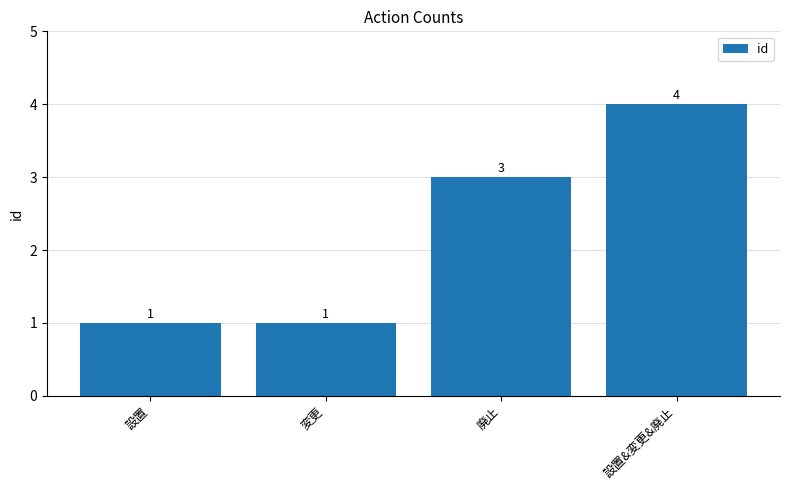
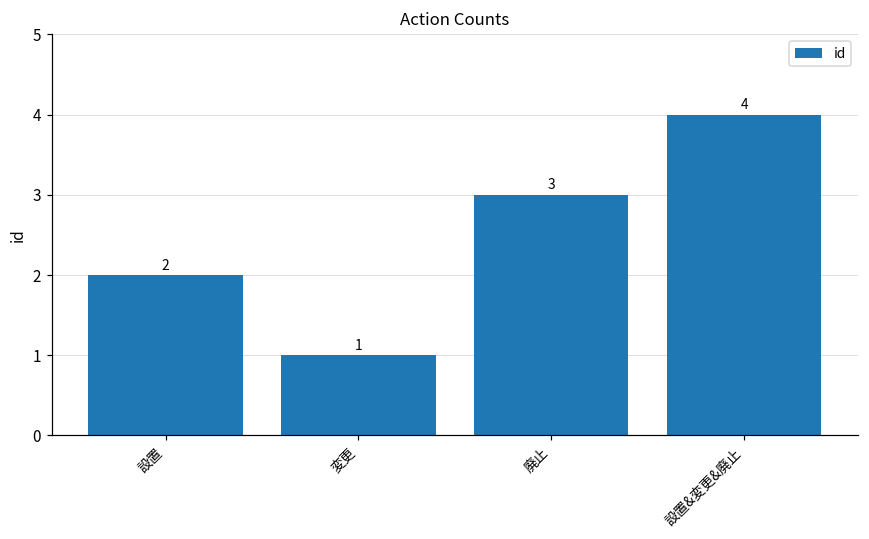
  {
-   "設置": 1,
+   "設置": 2,
    "変更": 1,
    "廃止": 3,
    "設置&変更&廃止": 4
  }
